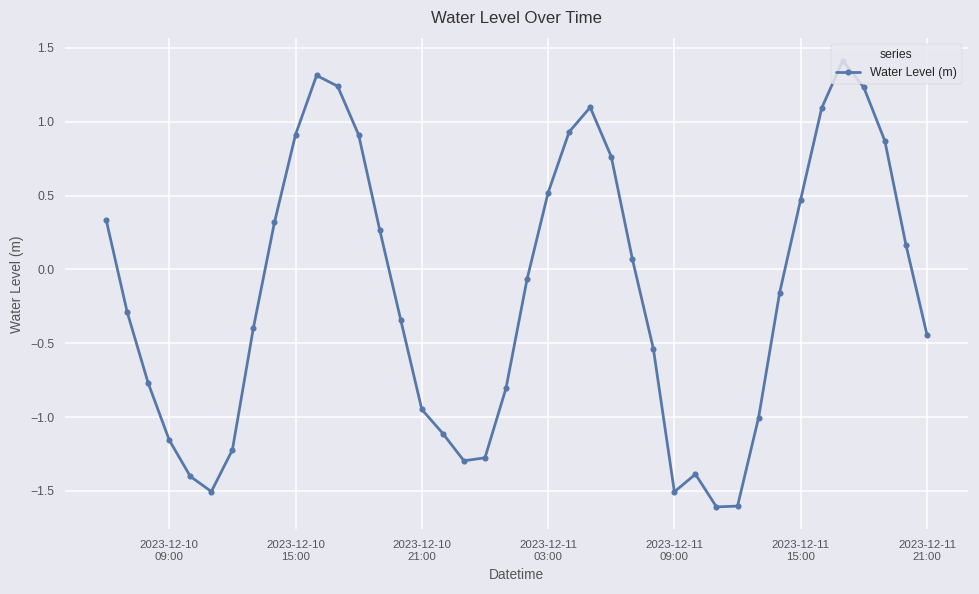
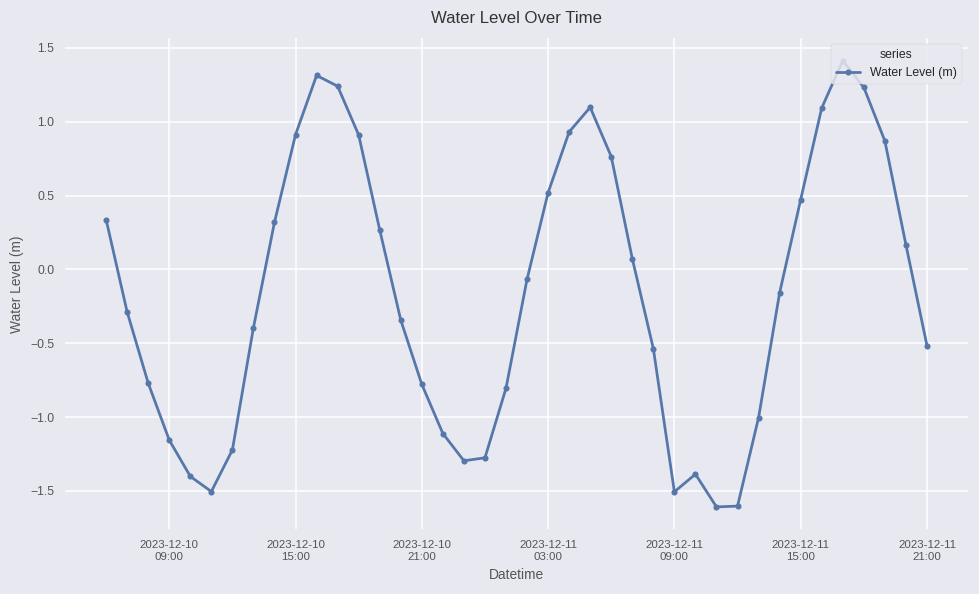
  {
    "2023-12-10 09:00": -1.16,
    "2023-12-10 15:00": 0.91,
-   "2023-12-10 21:00": -0.95,
+   "2023-12-10 21:00": -0.78,
    "2023-12-11 03:00": 0.52,
    "2023-12-11 09:00": -1.51,
    "2023-12-11 15:00": 0.47,
-   "2023-12-11 21:00": -0.44
+   "2023-12-11 21:00": -0.52
  }
